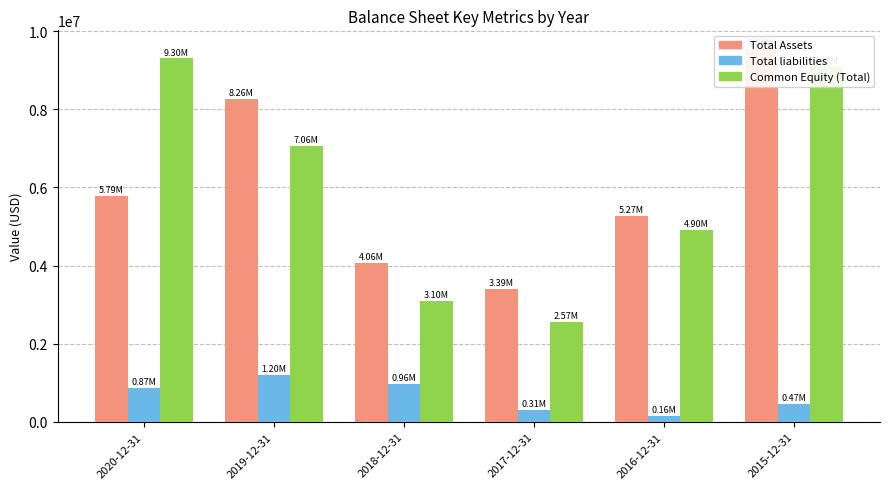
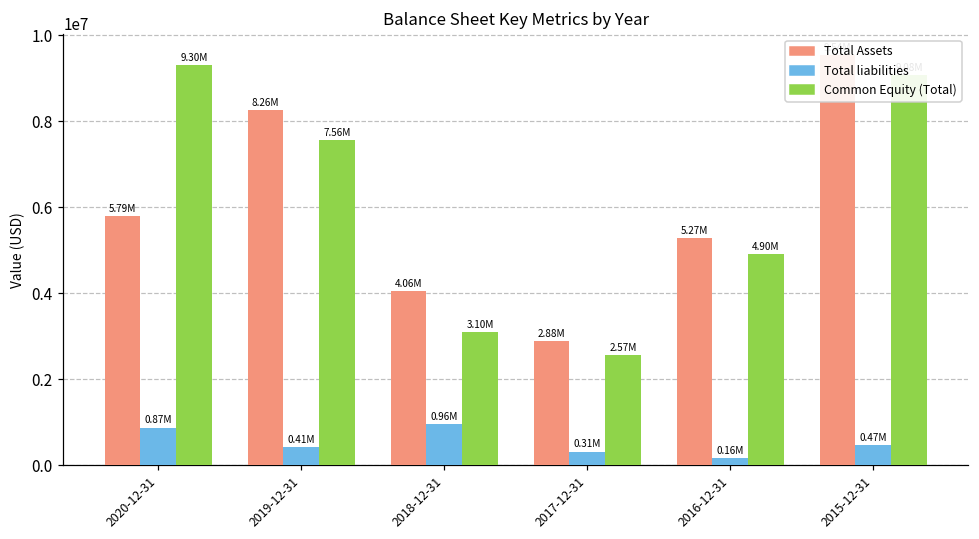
  {
    "Total Assets": {
      "2020-12-31": "5.79M",
      "2019-12-31": "8.26M",
      "2018-12-31": "4.06M",
-     "2017-12-31": "3.39M",
+     "2017-12-31": "2.88M",
      "2016-12-31": "5.27M"
    },
    "Total liabilities": {
      "2020-12-31": "0.87M",
-     "2019-12-31": "1.20M",
+     "2019-12-31": "0.41M",
      "2018-12-31": "0.96M",
      "2017-12-31": "0.31M",
      "2016-12-31": "0.16M",
      "2015-12-31": "0.47M"
    },
    "Common Equity (Total)": {
      "2020-12-31": "9.30M",
-     "2019-12-31": "7.06M",
+     "2019-12-31": "7.56M",
      "2018-12-31": "3.10M",
      "2017-12-31": "2.57M",
      "2016-12-31": "4.90M"
    }
  }
